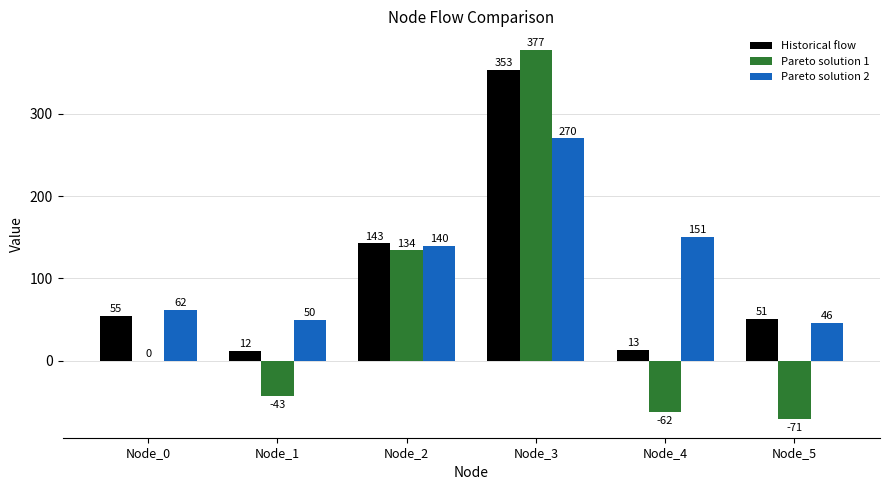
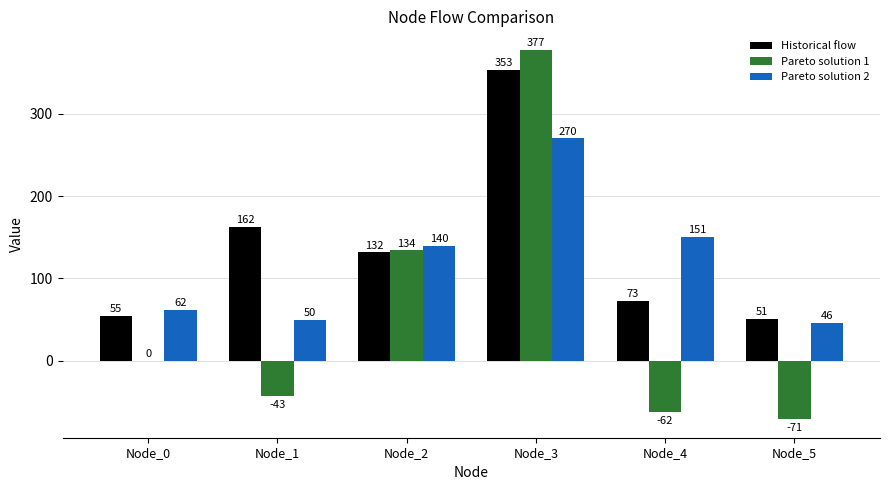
  {
    "Historical flow": {
      "Node_0": 55,
-     "Node_1": 12,
-     "Node_2": 143,
+     "Node_1": 162,
+     "Node_2": 132,
      "Node_3": 353,
-     "Node_4": 13,
+     "Node_4": 73,
      "Node_5": 51
    },
    "Pareto solution 1": {
      "Node_0": 0,
      "Node_1": -43,
      "Node_2": 134,
      "Node_3": 377,
      "Node_4": -62,
      "Node_5": -71
    },
    "Pareto solution 2": {
      "Node_0": 62,
      "Node_1": 50,
      "Node_2": 140,
      "Node_3": 270,
      "Node_4": 151,
      "Node_5": 46
    }
  }
